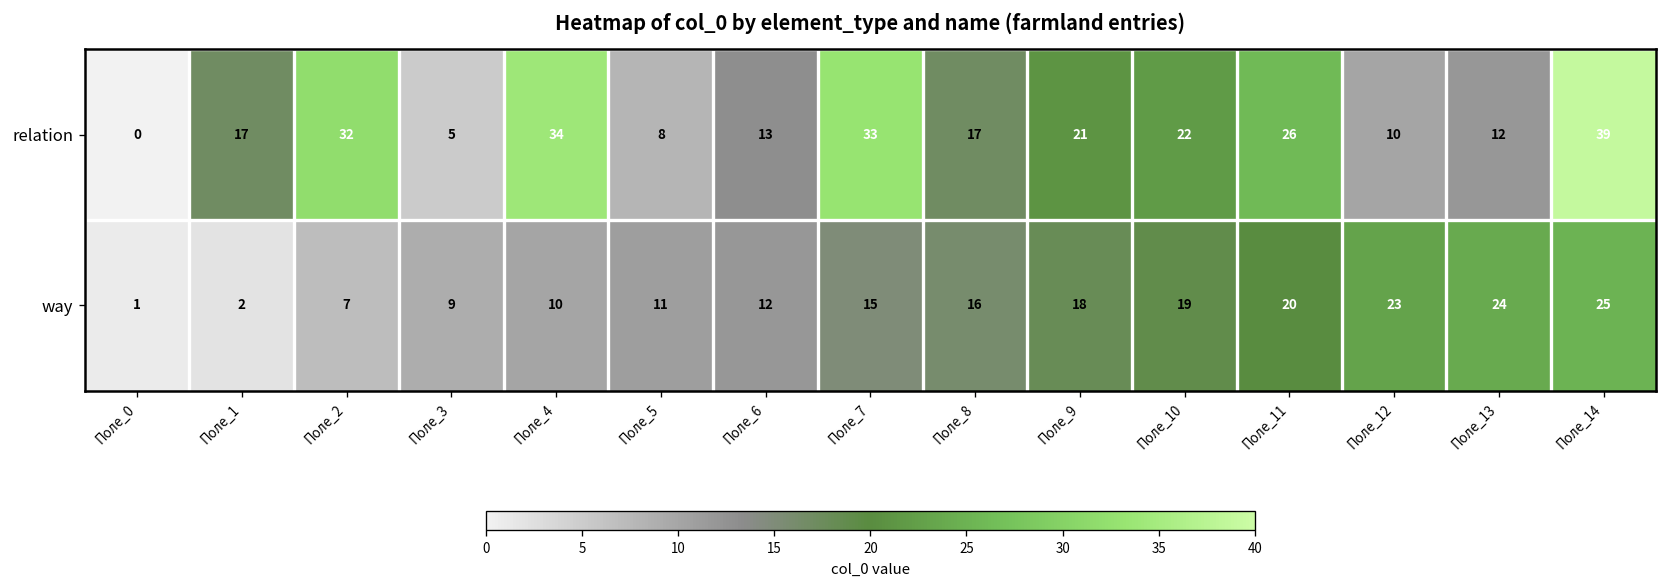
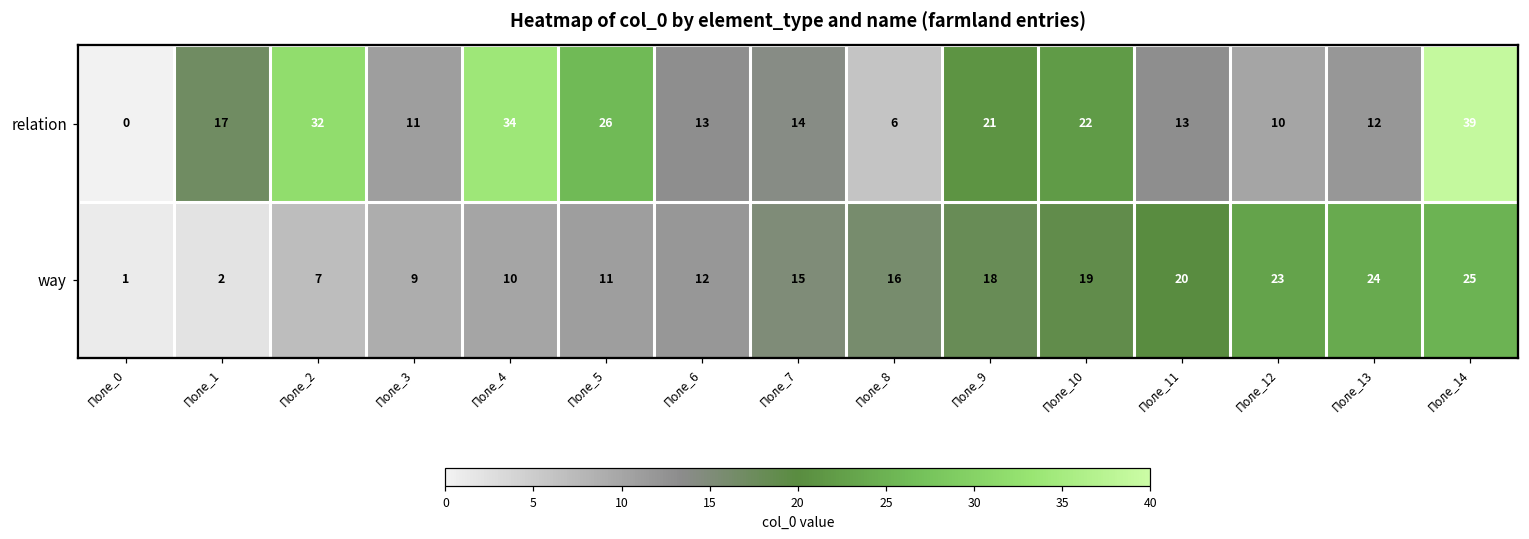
  {
    "relation": {
      "Поле_0": 0,
      "Поле_1": 17,
      "Поле_2": 32,
-     "Поле_3": 5,
+     "Поле_3": 11,
      "Поле_4": 34,
-     "Поле_5": 8,
+     "Поле_5": 26,
      "Поле_6": 13,
-     "Поле_7": 33,
-     "Поле_8": 17,
+     "Поле_7": 14,
+     "Поле_8": 6,
      "Поле_9": 21,
      "Поле_10": 22,
-     "Поле_11": 26,
+     "Поле_11": 13,
      "Поле_12": 10,
      "Поле_13": 12,
      "Поле_14": 39
    },
    "way": {
      "Поле_0": 1,
      "Поле_1": 2,
      "Поле_2": 7,
      "Поле_3": 9,
      "Поле_4": 10,
      "Поле_5": 11,
      "Поле_6": 12,
      "Поле_7": 15,
      "Поле_8": 16,
      "Поле_9": 18,
      "Поле_10": 19,
      "Поле_11": 20,
      "Поле_12": 23,
      "Поле_13": 24,
      "Поле_14": 25
    }
  }
